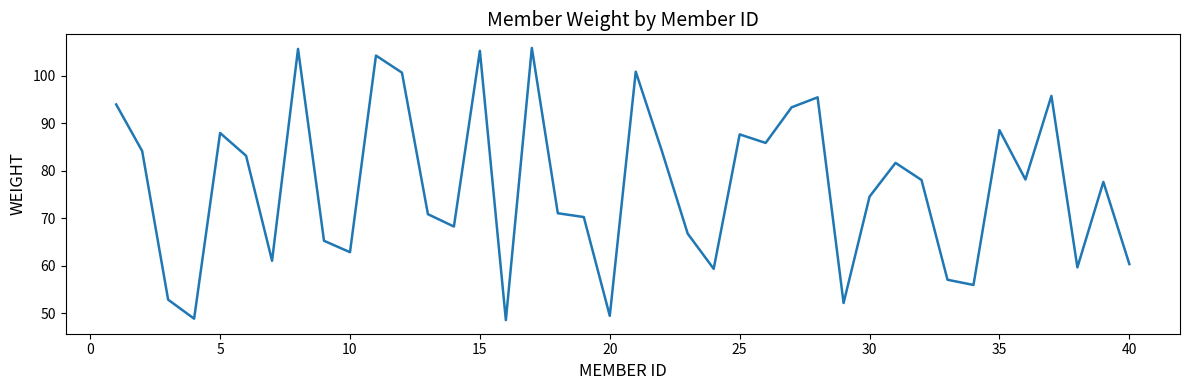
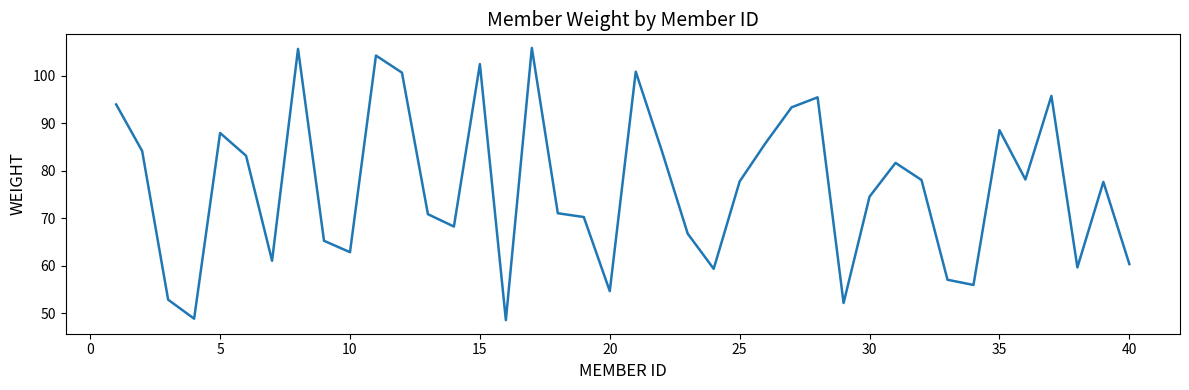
  {
    "5": 88,
    "10": 63,
-   "15": 105,
-   "20": 50,
-   "25": 88,
+   "15": 103,
+   "20": 55,
+   "25": 78,
    "30": 75,
    "35": 89,
    "40": 60
  }
